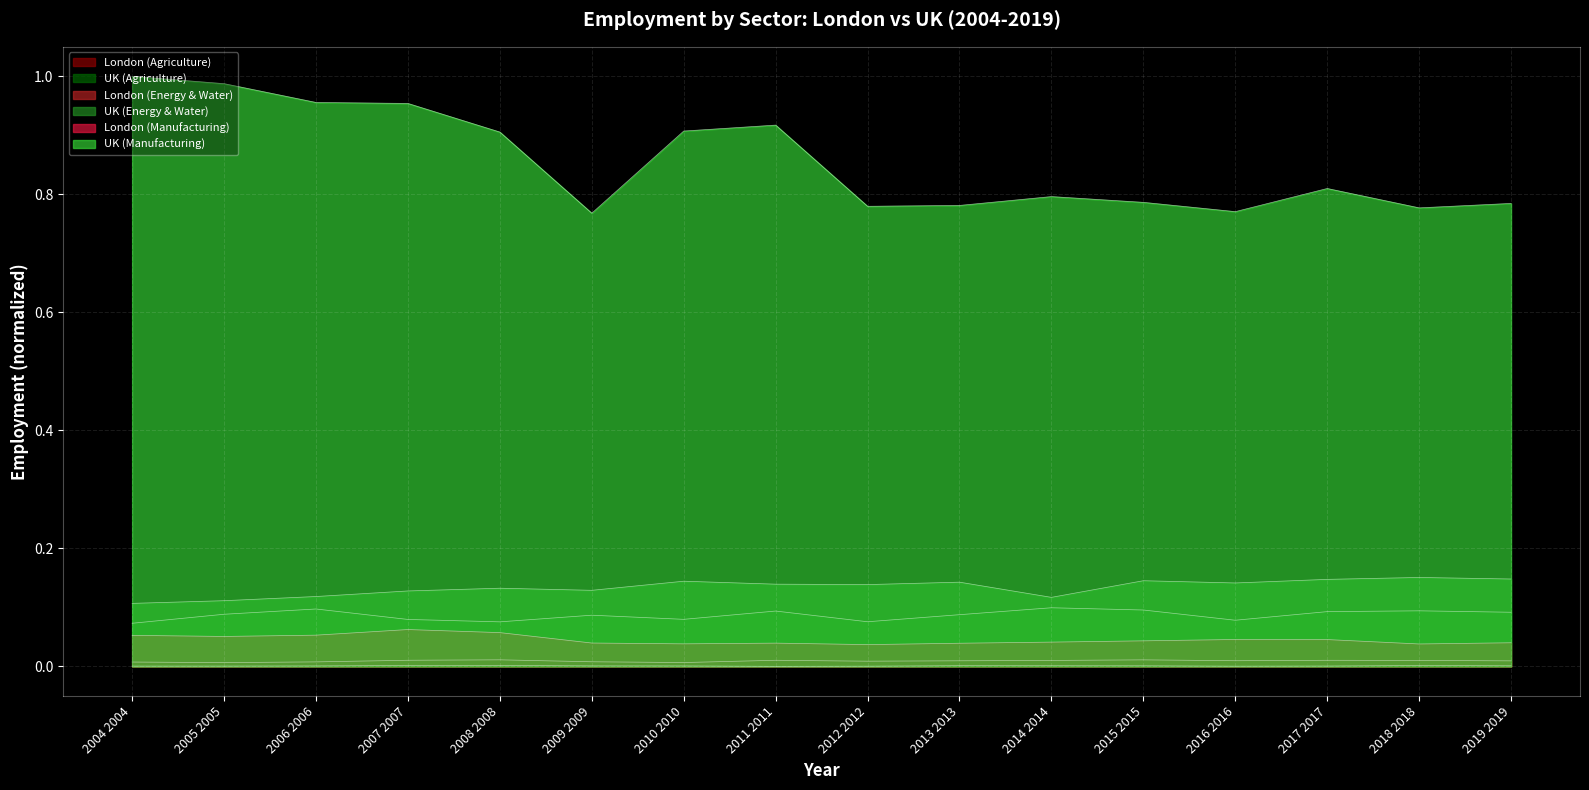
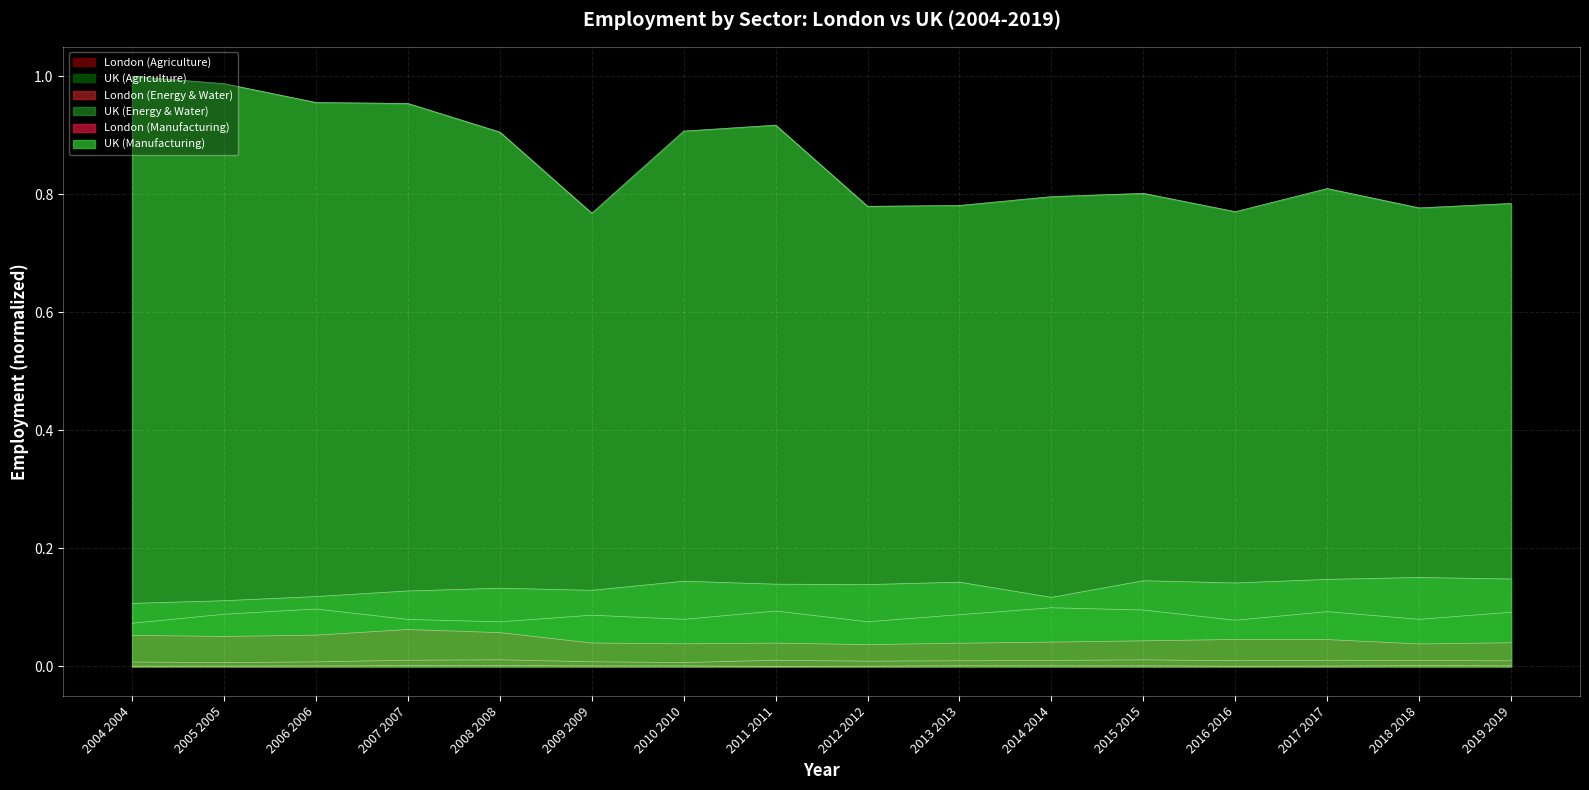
  {
    "London (Agriculture)": {
      "2004 2004": 0.00,
      "2005 2005": 0.00,
      "2006 2006": 0.00,
      "2007 2007": 0.00,
      "2008 2008": 0.00,
      "2009 2009": 0.00,
      "2010 2010": 0.00,
      "2011 2011": 0.00,
      "2012 2012": 0.00,
      "2013 2013": 0.00,
      "2014 2014": 0.00,
      "2015 2015": 0.00,
      "2016 2016": 0.00,
      "2017 2017": 0.00,
      "2018 2018": 0.00,
      "2019 2019": 0.00
    },
    "UK (Agriculture)": {
      "2004 2004": 0.07,
      "2005 2005": 0.09,
      "2006 2006": 0.10,
      "2007 2007": 0.08,
      "2008 2008": 0.08,
      "2009 2009": 0.09,
      "2010 2010": 0.08,
      "2011 2011": 0.09,
      "2012 2012": 0.08,
      "2013 2013": 0.09,
      "2014 2014": 0.10,
      "2015 2015": 0.10,
      "2016 2016": 0.08,
      "2017 2017": 0.09,
-     "2018 2018": 0.09,
+     "2018 2018": 0.08,
      "2019 2019": 0.09
    },
    "UK (Energy & Water)": {
      "2004 2004": 0.11,
      "2005 2005": 0.11,
      "2006 2006": 0.12,
      "2007 2007": 0.13,
      "2008 2008": 0.13,
      "2009 2009": 0.13,
      "2010 2010": 0.14,
      "2011 2011": 0.14,
      "2012 2012": 0.14,
      "2013 2013": 0.14,
      "2014 2014": 0.12,
      "2015 2015": 0.15,
      "2016 2016": 0.14,
      "2017 2017": 0.15,
      "2018 2018": 0.15,
      "2019 2019": 0.15
    },
    "UK (Manufacturing)": {
      "2006 2006": 0.96,
      "2007 2007": 0.95,
      "2008 2008": 0.91,
      "2009 2009": 0.77,
      "2010 2010": 0.91,
      "2011 2011": 0.92,
      "2012 2012": 0.78,
      "2013 2013": 0.78,
      "2014 2014": 0.80,
-     "2015 2015": 0.79,
+     "2015 2015": 0.80,
      "2016 2016": 0.77,
      "2017 2017": 0.81,
      "2018 2018": 0.78,
      "2019 2019": 0.78
    }
  }
